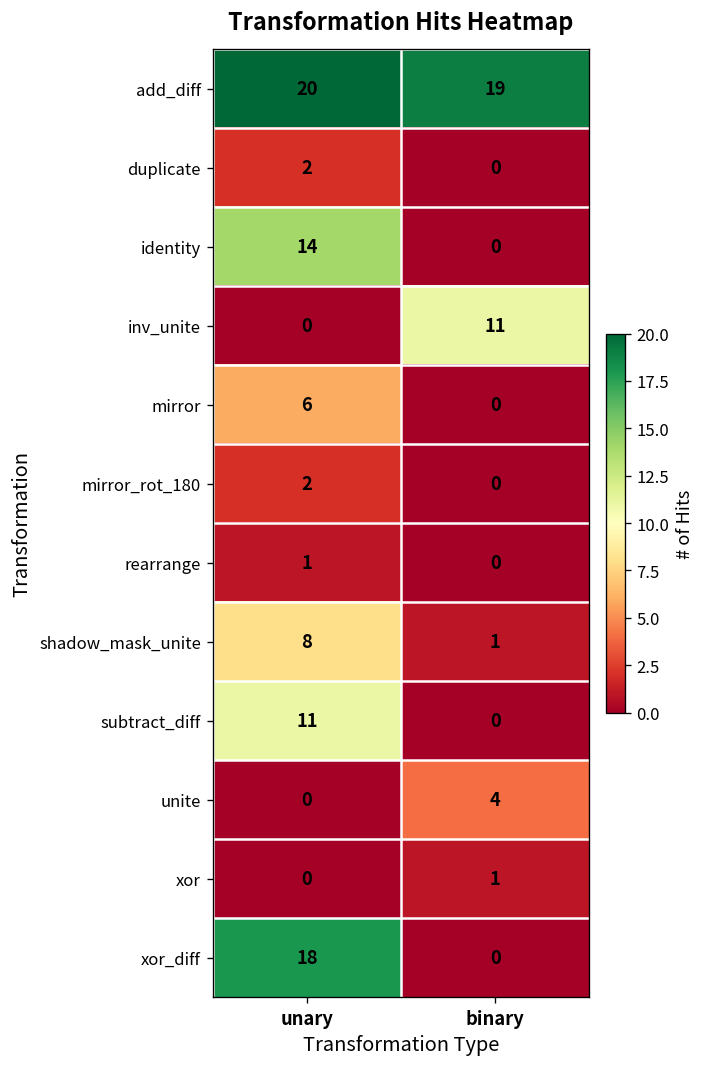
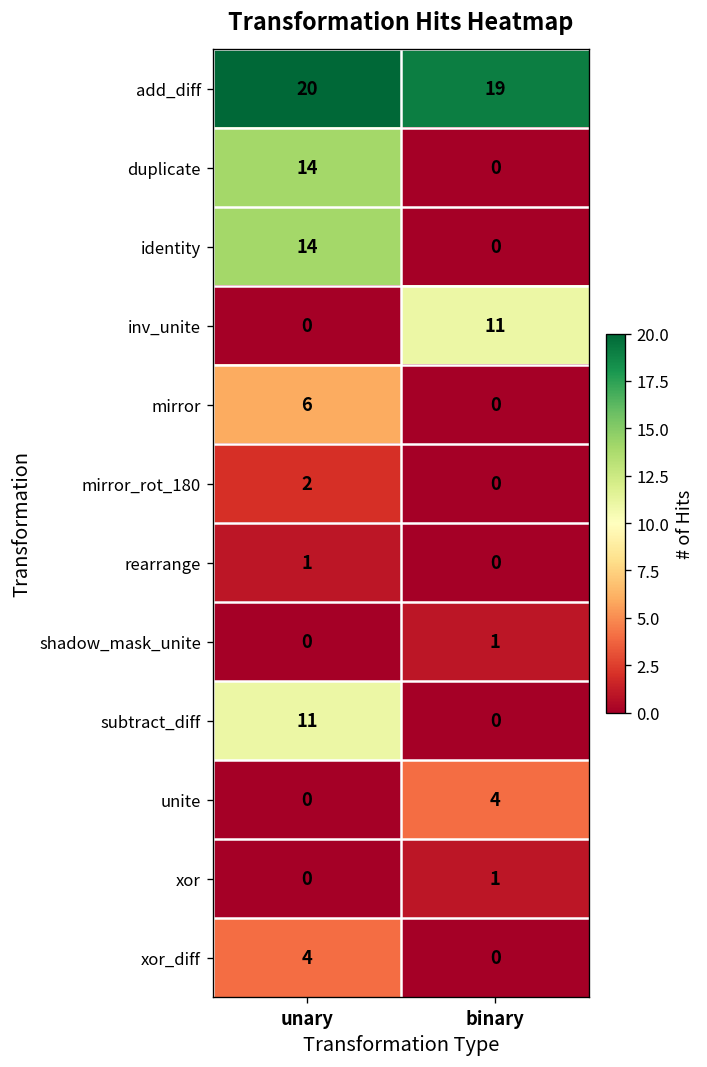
  {
    "add_diff": {
      "unary": 20,
      "binary": 19
    },
    "duplicate": {
-     "unary": 2,
+     "unary": 14,
      "binary": 0
    },
    "identity": {
      "unary": 14,
      "binary": 0
    },
    "inv_unite": {
      "unary": 0,
      "binary": 11
    },
    "mirror": {
      "unary": 6,
      "binary": 0
    },
    "mirror_rot_180": {
      "unary": 2,
      "binary": 0
    },
    "rearrange": {
      "unary": 1,
      "binary": 0
    },
    "shadow_mask_unite": {
-     "unary": 8,
+     "unary": 0,
      "binary": 1
    },
    "subtract_diff": {
      "unary": 11,
      "binary": 0
    },
    "unite": {
      "unary": 0,
      "binary": 4
    },
    "xor": {
      "unary": 0,
      "binary": 1
    },
    "xor_diff": {
-     "unary": 18,
+     "unary": 4,
      "binary": 0
    }
  }
